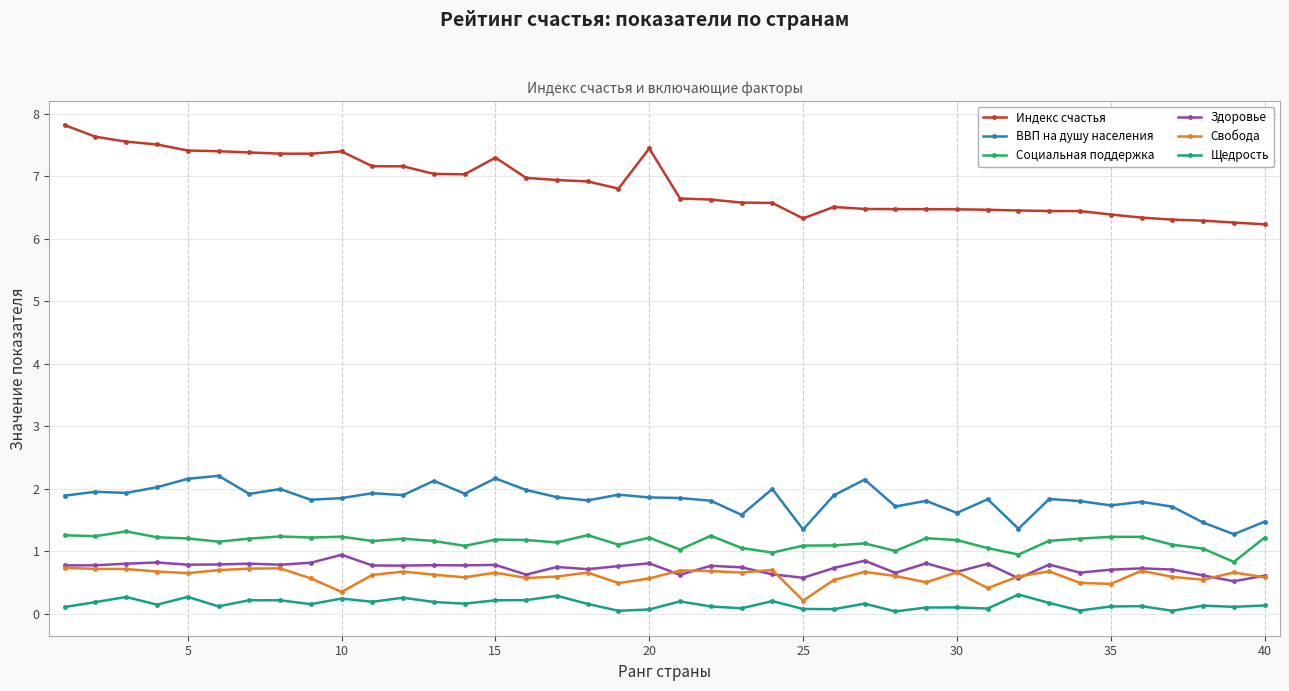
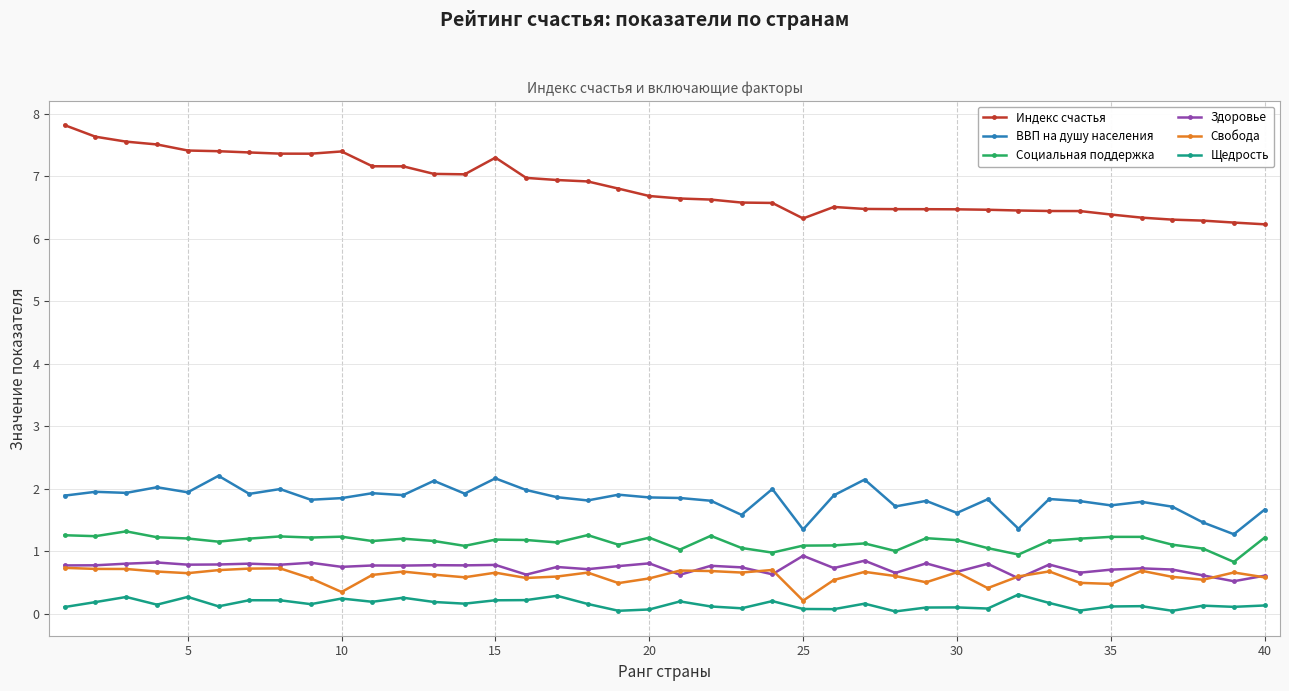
  {
    "Индекс счастья": {
      "5": 7.4,
      "10": 7.4,
      "15": 7.3,
-     "20": 7.4,
+     "20": 6.7,
      "25": 6.3,
      "30": 6.5,
      "35": 6.4,
      "40": 6.2
    },
    "ВВП на душу населения": {
-     "5": 2.2,
+     "5": 1.9,
      "10": 1.9,
      "15": 2.2,
      "20": 1.9,
      "25": 1.4,
      "30": 1.6,
      "35": 1.7,
-     "40": 1.5
+     "40": 1.7
    },
    "Здоровье": {
      "5": 0.8,
-     "10": 0.9,
+     "10": 0.8,
      "15": 0.8,
      "20": 0.8,
-     "25": 0.6,
+     "25": 0.9,
      "35": 0.7
    },
    "Свобода": {
      "5": 0.7,
      "10": 0.4,
      "15": 0.7,
      "20": 0.6,
      "25": 0.2,
      "35": 0.5
    }
  }
